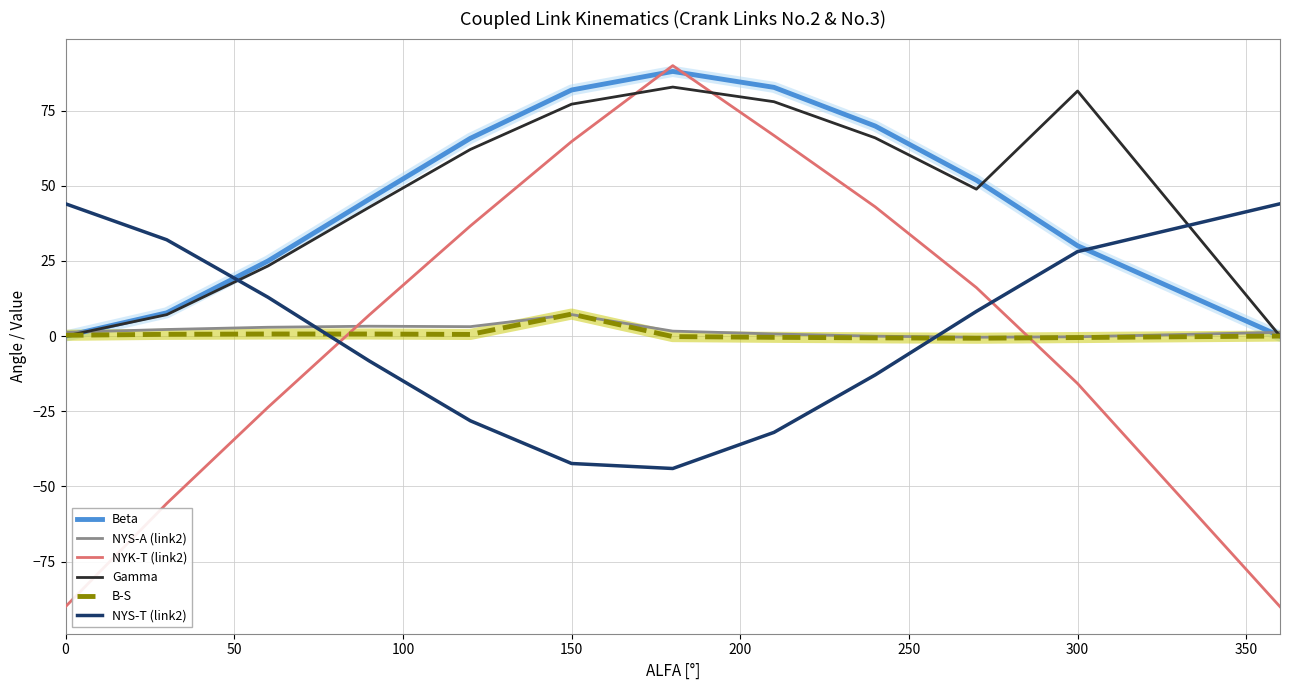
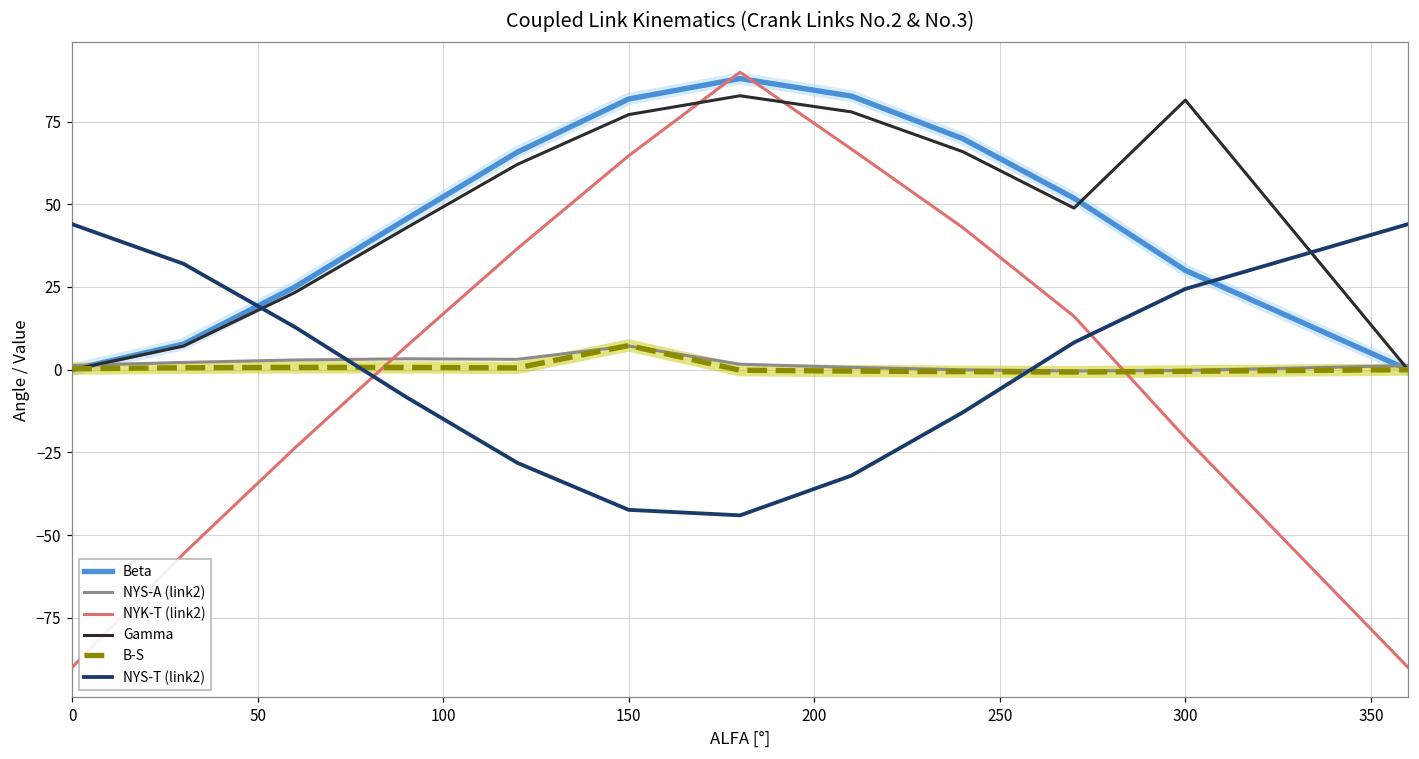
  {
    "Beta": {
      "150": 82,
      "300": 30
    },
    "NYS-A (link2)": {
      "0": 1
    },
    "NYK-T (link2)": {
      "0": -90,
      "150": 65,
-     "300": -16
+     "300": -21
    },
    "Gamma": {
      "150": 77,
      "300": 81
    },
    "NYS-T (link2)": {
      "0": 44,
      "150": -42,
-     "300": 28
+     "300": 24
    }
  }
